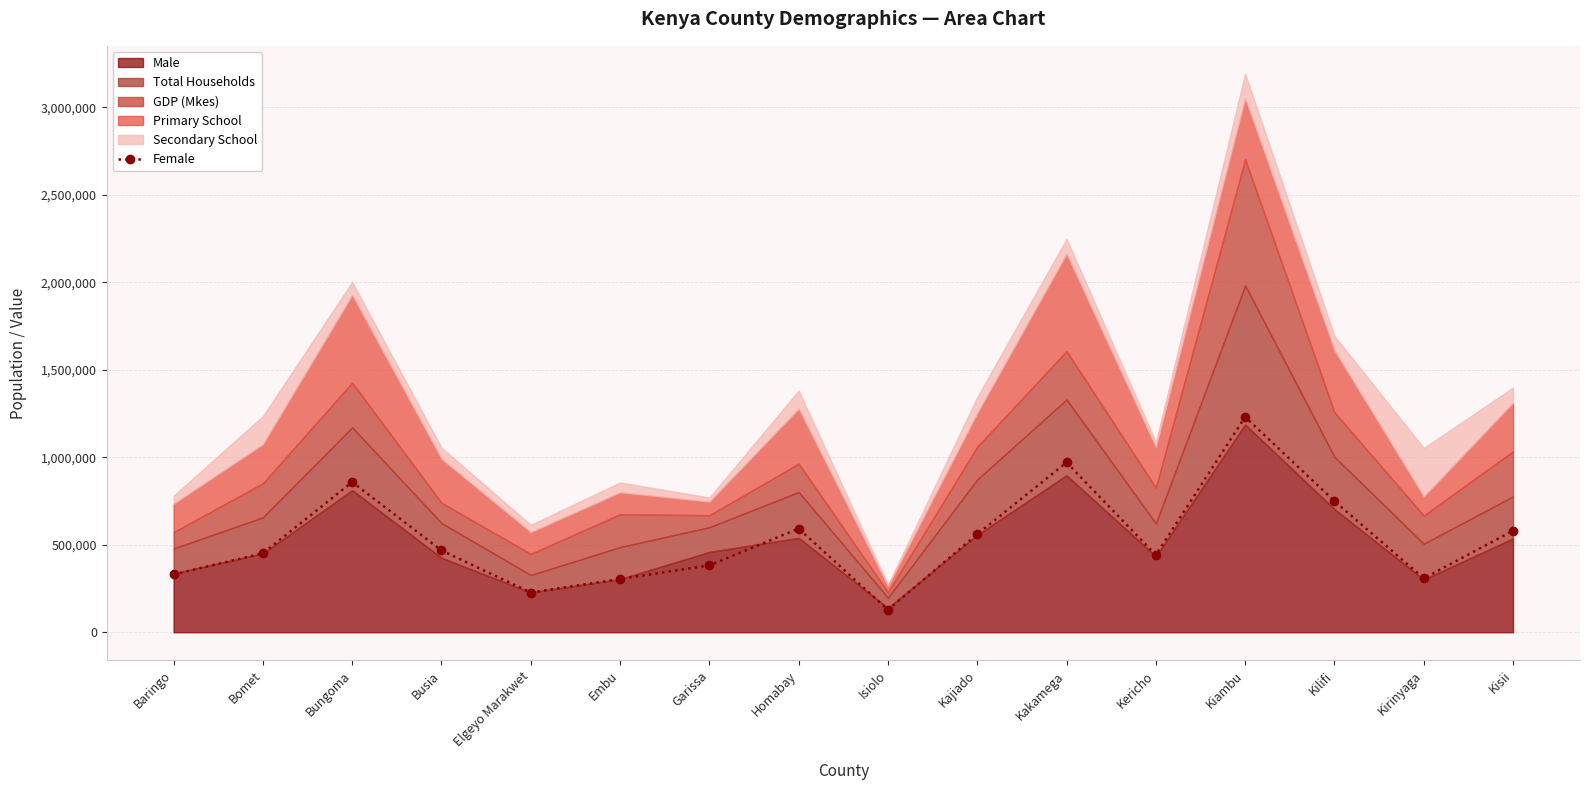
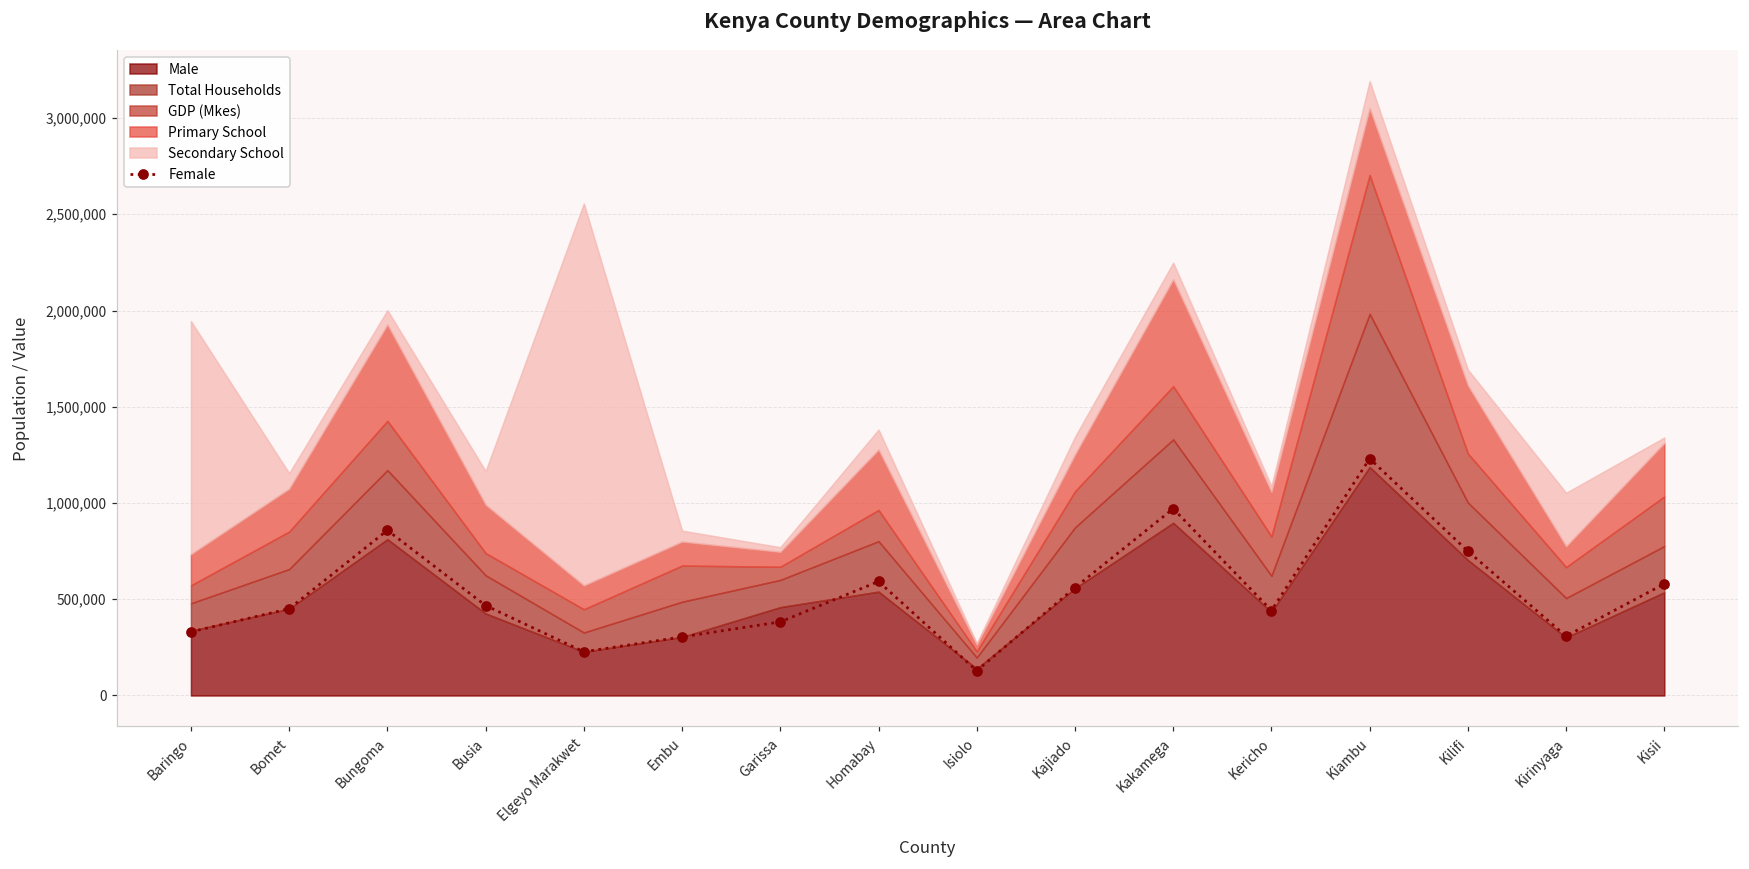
  {
    "Secondary School": {
-     "Baringo": "50,000",
-     "Bomet": "160,000",
+     "Baringo": "1,210,000",
+     "Bomet": "80,000",
      "Bungoma": "70,000",
-     "Busia": "60,000",
-     "Elgeyo Marakwet": "40,000",
+     "Busia": "180,000",
+     "Elgeyo Marakwet": "1,980,000",
      "Embu": "60,000",
      "Garissa": "20,000",
      "Homabay": "100,000",
      "Kajiado": "90,000",
      "Kakamega": "90,000",
      "Kericho": "30,000",
      "Kiambu": "140,000",
      "Kilifi": "80,000",
      "Kirinyaga": "280,000",
-     "Kisii": "90,000"
+     "Kisii": "30,000"
    }
  }
